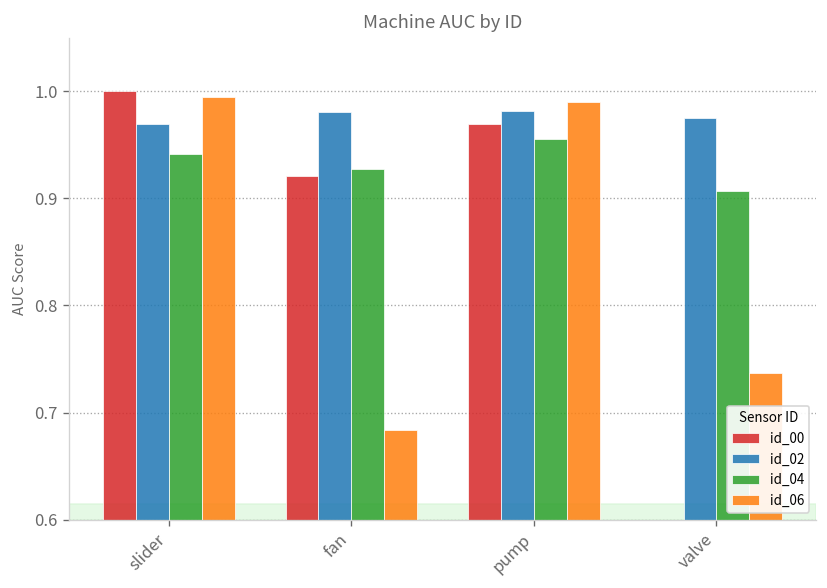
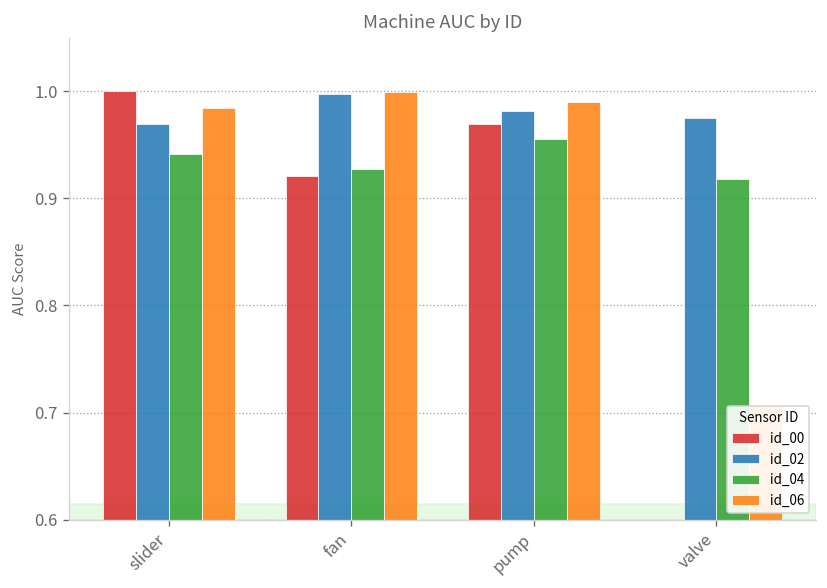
  {
    "id_00": {
      "slider": 1.00,
      "fan": 0.92,
      "pump": 0.97
    },
    "id_02": {
      "slider": 0.97,
-     "fan": 0.98,
+     "fan": 1.00,
      "pump": 0.98,
      "valve": 0.98
    },
    "id_04": {
      "slider": 0.94,
      "fan": 0.93,
      "pump": 0.96,
-     "valve": 0.91
+     "valve": 0.92
    },
    "id_06": {
-     "slider": 0.99,
-     "fan": 0.68,
+     "slider": 0.98,
+     "fan": 1.00,
      "pump": 0.99,
-     "valve": 0.74
+     "valve": 0.71
    }
  }
